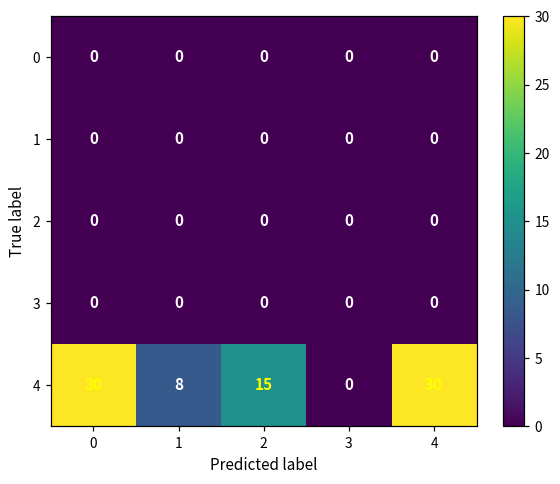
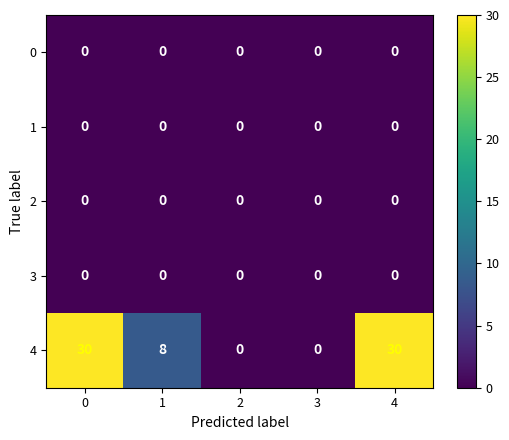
  {
    "0": {
      "0": 0,
      "1": 0,
      "2": 0,
      "3": 0,
      "4": 0
    },
    "1": {
      "0": 0,
      "1": 0,
      "2": 0,
      "3": 0,
      "4": 0
    },
    "2": {
      "0": 0,
      "1": 0,
      "2": 0,
      "3": 0,
      "4": 0
    },
    "3": {
      "0": 0,
      "1": 0,
      "2": 0,
      "3": 0,
      "4": 0
    },
    "4": {
      "1": 8,
-     "2": 15,
+     "2": 0,
      "3": 0
    }
  }
